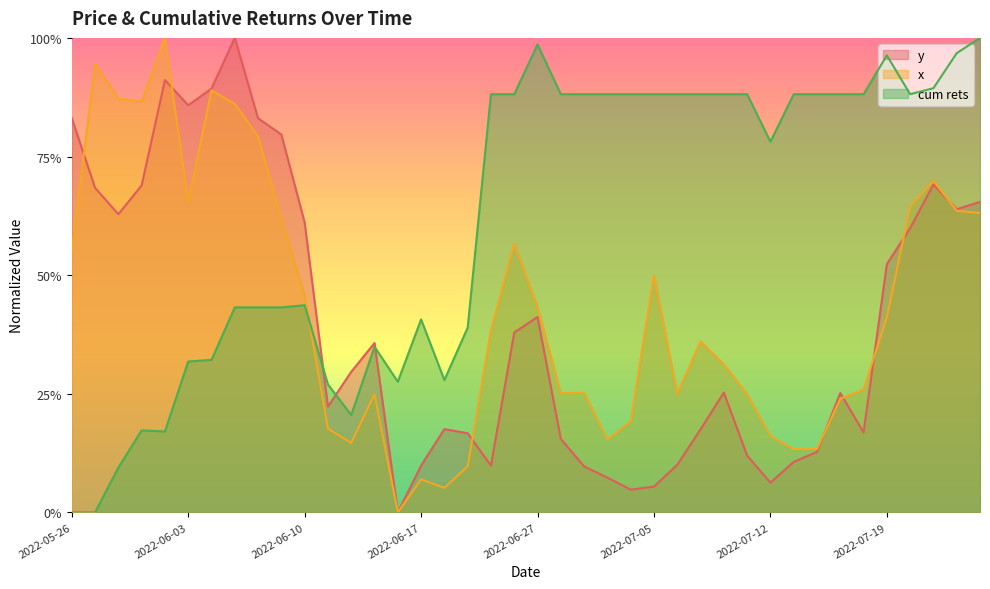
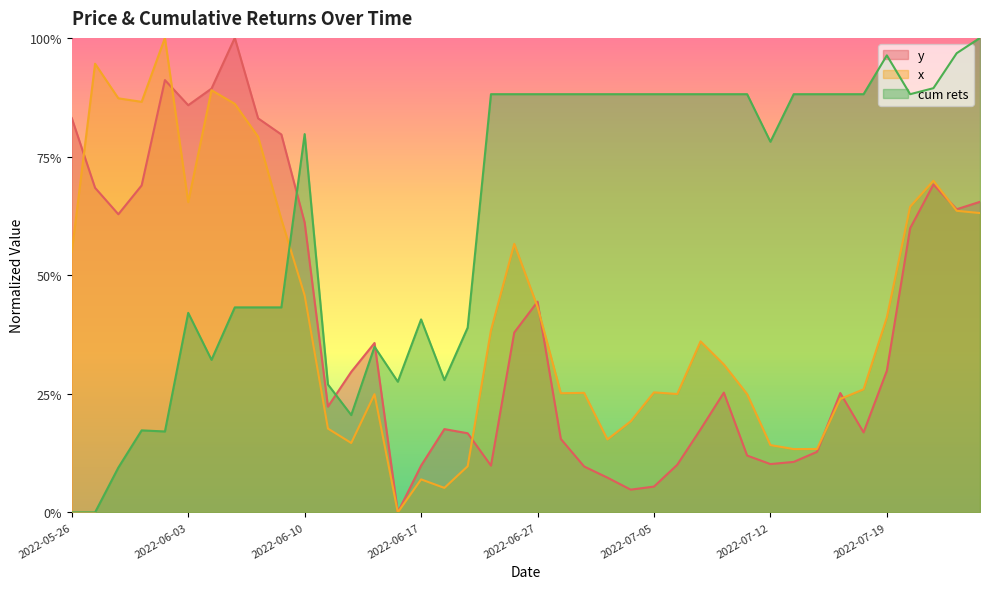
  {
    "y": {
      "2022-05-26": "83%",
      "2022-06-03": "86%",
      "2022-06-10": "61%",
      "2022-06-17": "10%",
-     "2022-06-27": "41%",
+     "2022-06-27": "44%",
      "2022-07-05": "5%",
-     "2022-07-12": "6%",
-     "2022-07-19": "52%"
+     "2022-07-12": "10%",
+     "2022-07-19": "30%"
    },
    "x": {
      "2022-05-26": "55%",
      "2022-06-03": "65%",
      "2022-06-10": "46%",
      "2022-06-17": "7%",
      "2022-06-27": "43%",
-     "2022-07-05": "50%",
-     "2022-07-12": "16%",
+     "2022-07-05": "25%",
+     "2022-07-12": "14%",
      "2022-07-19": "41%"
    },
    "cum rets": {
      "2022-05-26": "0%",
-     "2022-06-03": "32%",
-     "2022-06-10": "44%",
+     "2022-06-03": "42%",
+     "2022-06-10": "80%",
      "2022-06-17": "41%",
-     "2022-06-27": "99%",
+     "2022-06-27": "88%",
      "2022-07-05": "88%",
      "2022-07-12": "78%"
    }
  }
